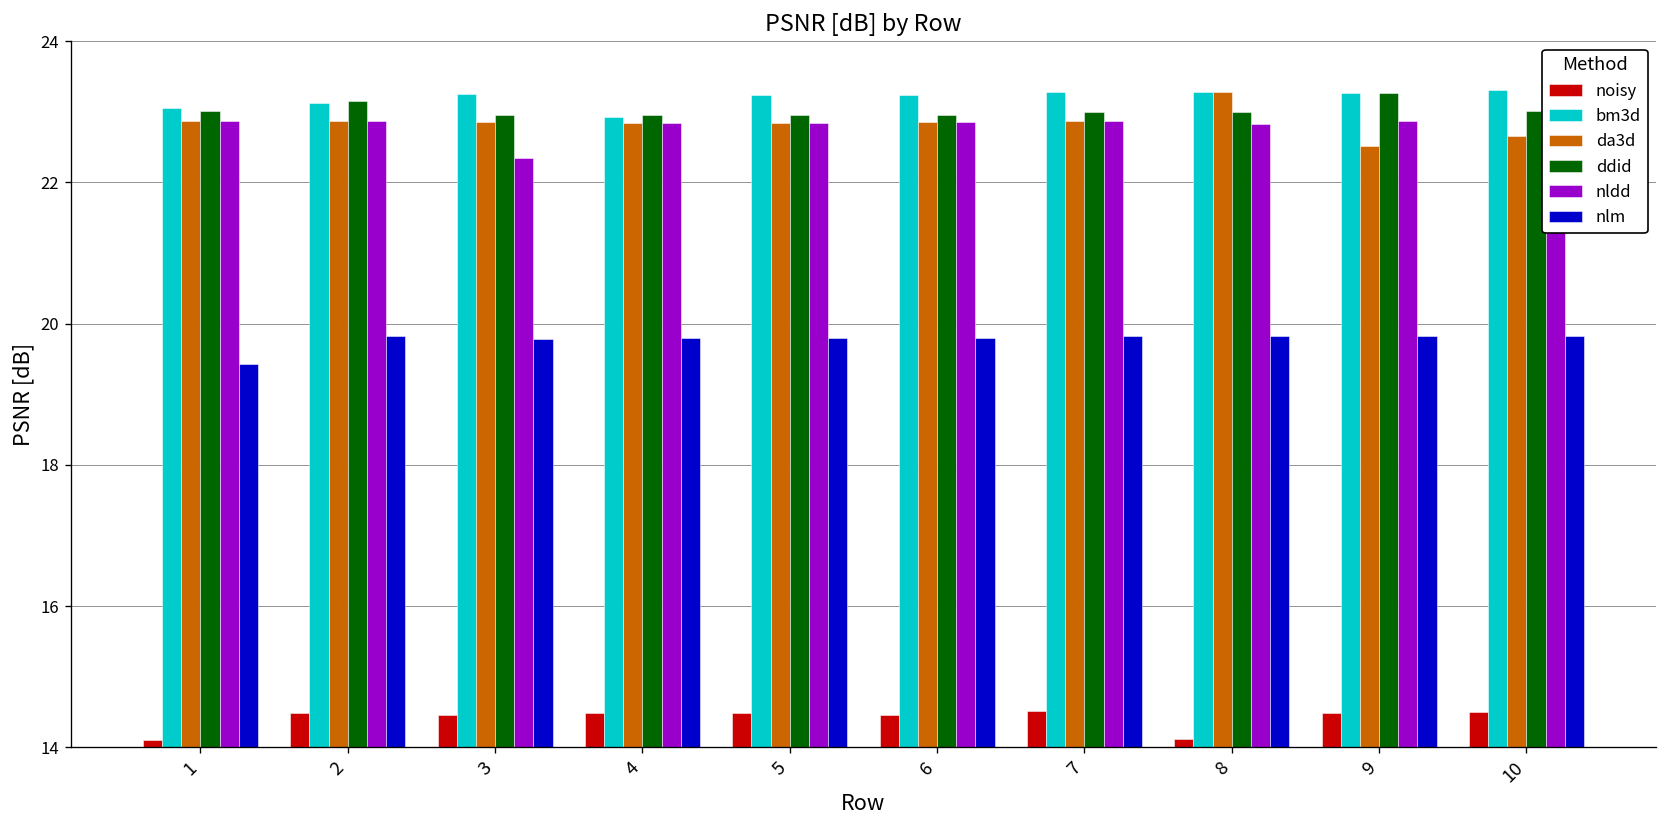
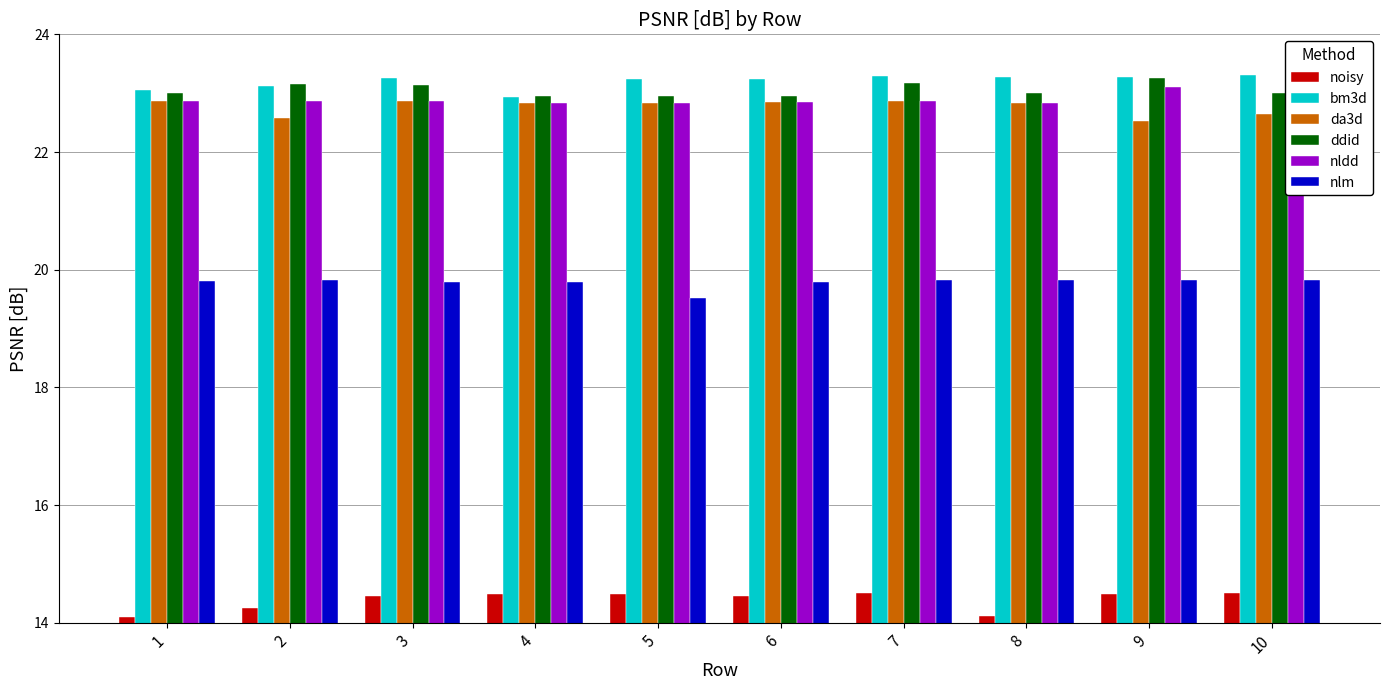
  {
    "noisy": {
      "1": 14.1,
-     "2": 14.5,
+     "2": 14.2,
      "3": 14.5,
      "4": 14.5,
      "5": 14.5,
      "6": 14.5,
      "7": 14.5,
      "8": 14.1,
      "9": 14.5,
      "10": 14.5
    },
    "bm3d": {
      "1": 23.0,
      "2": 23.1,
      "3": 23.3,
      "4": 22.9,
      "5": 23.2,
      "6": 23.2,
      "7": 23.3,
      "8": 23.3,
      "9": 23.3,
      "10": 23.3
    },
    "da3d": {
      "1": 22.9,
-     "2": 22.9,
+     "2": 22.6,
      "3": 22.9,
      "4": 22.8,
      "5": 22.8,
      "6": 22.9,
      "7": 22.9,
-     "8": 23.3,
+     "8": 22.8,
      "9": 22.5,
      "10": 22.7
    },
    "ddid": {
      "1": 23.0,
      "2": 23.2,
-     "3": 23.0,
+     "3": 23.1,
      "4": 23.0,
      "5": 23.0,
      "6": 23.0,
-     "7": 23.0,
+     "7": 23.2,
      "8": 23.0,
      "9": 23.3,
      "10": 23.0
    },
    "nldd": {
      "1": 22.9,
      "2": 22.9,
-     "3": 22.3,
+     "3": 22.9,
      "4": 22.8,
      "5": 22.8,
      "6": 22.9,
      "7": 22.9,
      "8": 22.8,
-     "9": 22.9
+     "9": 23.1
    },
    "nlm": {
-     "1": 19.4,
+     "1": 19.8,
      "2": 19.8,
      "3": 19.8,
      "4": 19.8,
-     "5": 19.8,
+     "5": 19.5,
      "6": 19.8,
      "7": 19.8,
      "8": 19.8,
      "9": 19.8,
      "10": 19.8
    }
  }
